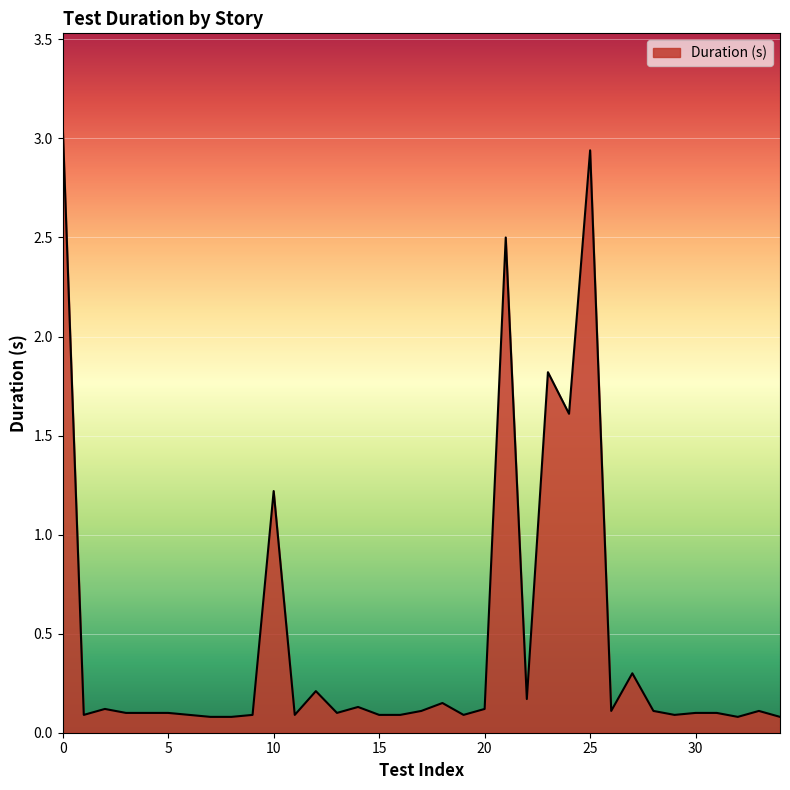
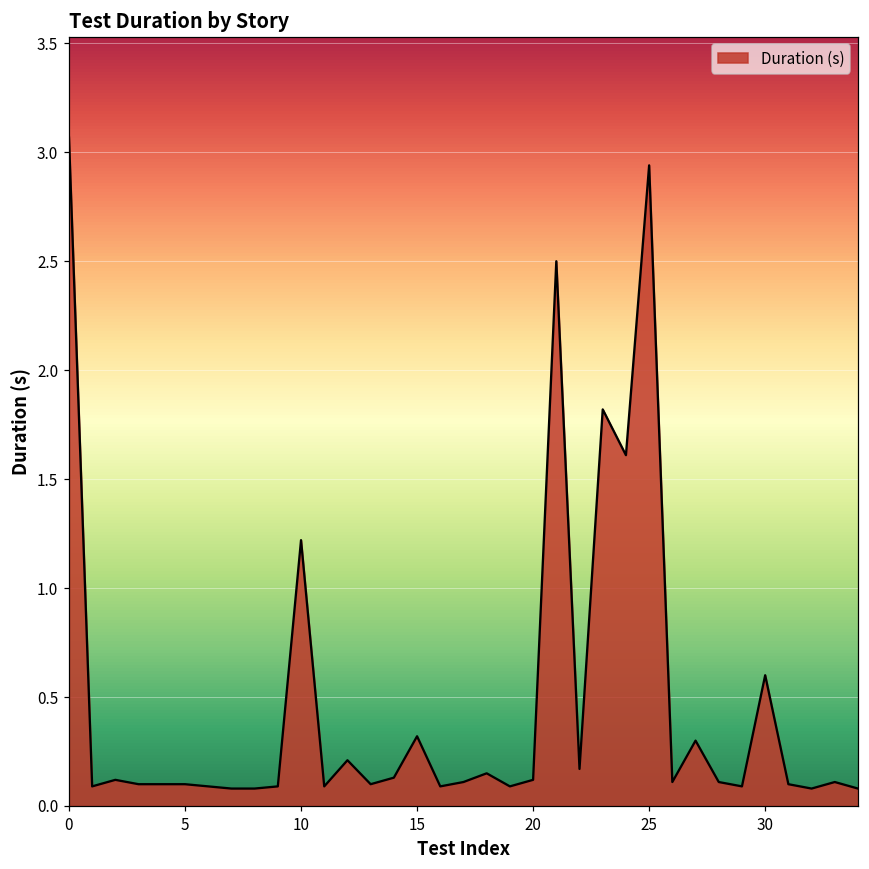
  {
    "0": 3.07,
    "5": 0.10,
    "10": 1.22,
-   "15": 0.09,
+   "15": 0.32,
    "20": 0.12,
    "25": 2.94,
-   "30": 0.1
+   "30": 0.6
  }
